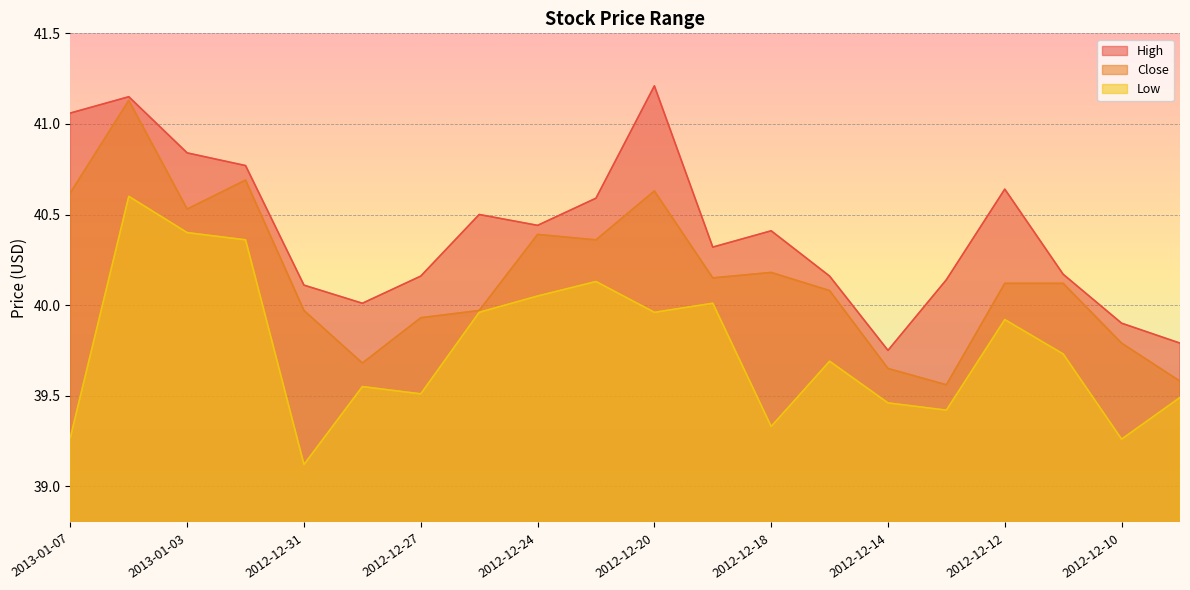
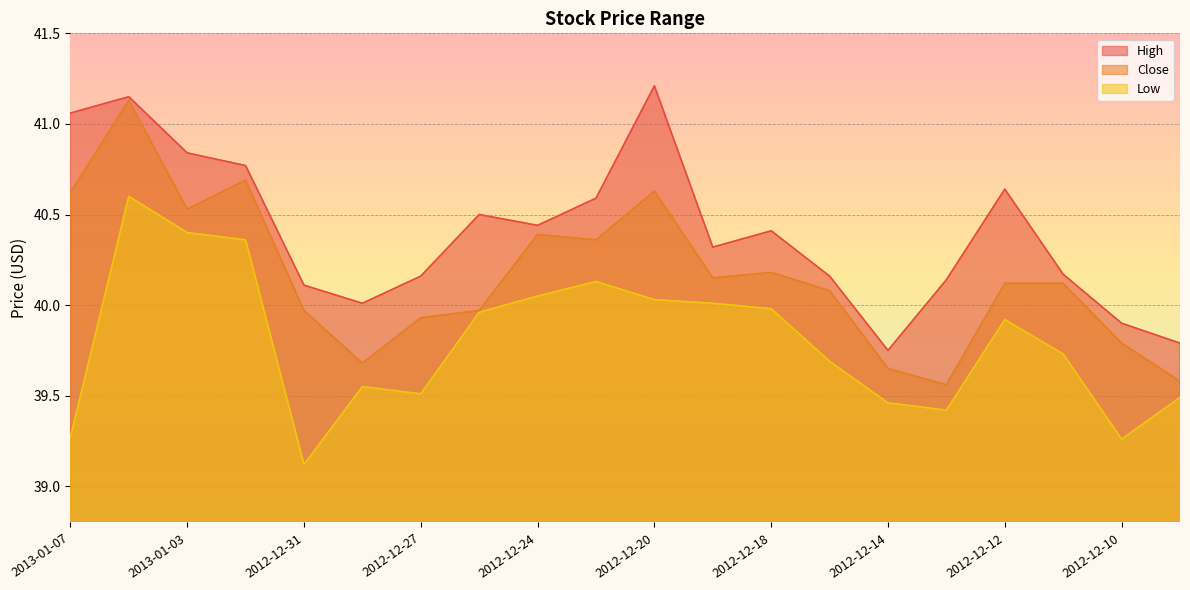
  {
    "Low": {
      "2013-01-07": 39.27,
      "2013-01-03": 40.40,
      "2012-12-31": 39.12,
      "2012-12-27": 39.51,
      "2012-12-24": 40.05,
-     "2012-12-20": 39.96,
-     "2012-12-18": 39.33,
+     "2012-12-20": 40.03,
+     "2012-12-18": 39.98,
      "2012-12-14": 39.46,
      "2012-12-12": 39.92,
      "2012-12-10": 39.26
    }
  }
